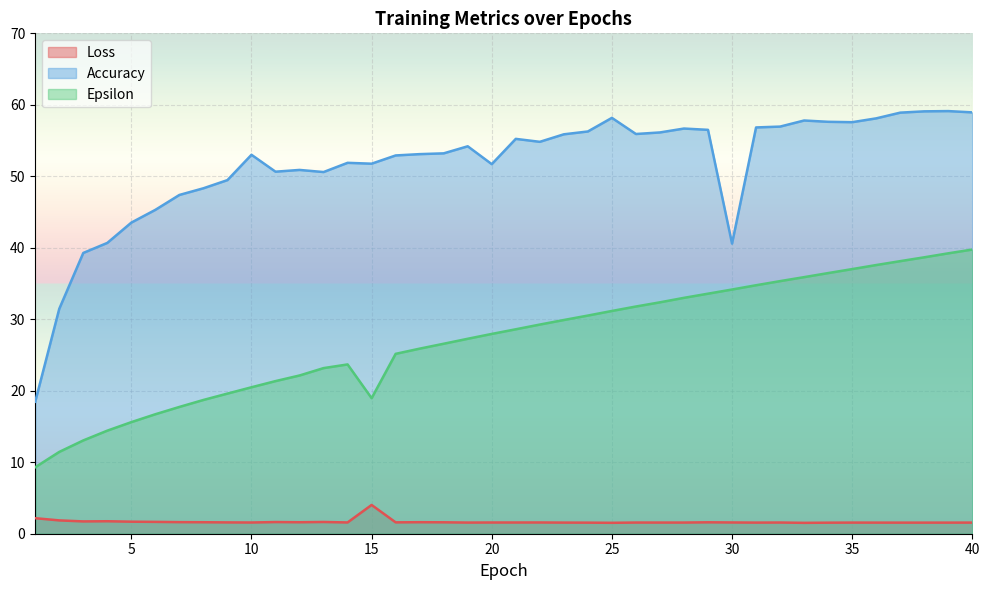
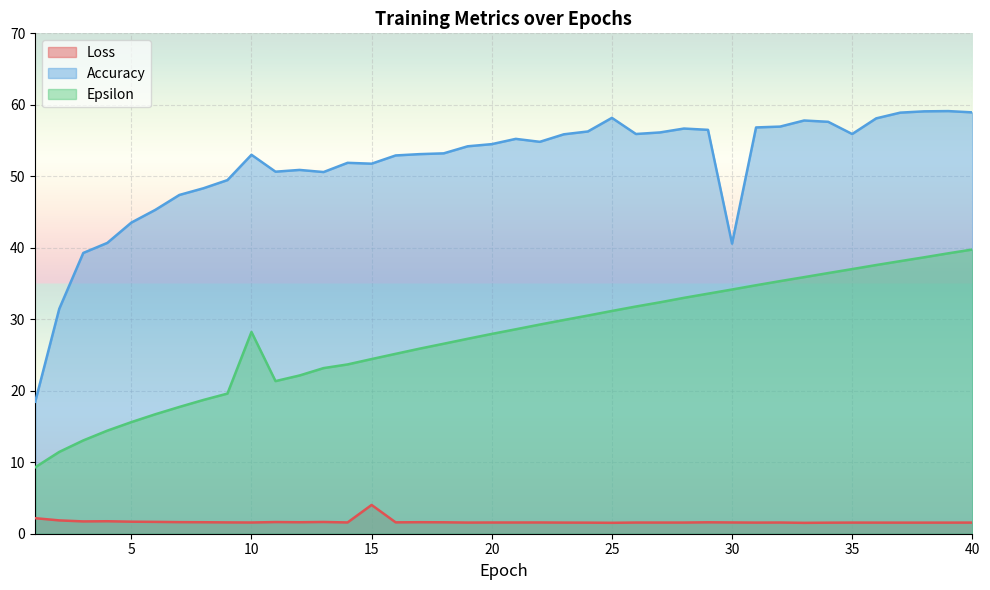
  {
    "Loss": {
      "5": 2,
      "10": 2,
      "15": 4,
      "20": 2,
      "25": 2,
      "30": 2,
      "35": 2,
      "40": 2
    },
    "Accuracy": {
      "5": 44,
      "10": 53,
      "15": 52,
-     "20": 52,
+     "20": 54,
      "25": 58,
      "30": 41,
-     "35": 58,
+     "35": 56,
      "40": 59
    },
    "Epsilon": {
      "5": 16,
-     "10": 20,
-     "15": 19,
+     "10": 28,
+     "15": 24,
      "20": 28,
      "25": 31,
      "30": 34,
      "35": 37,
      "40": 40
    }
  }
